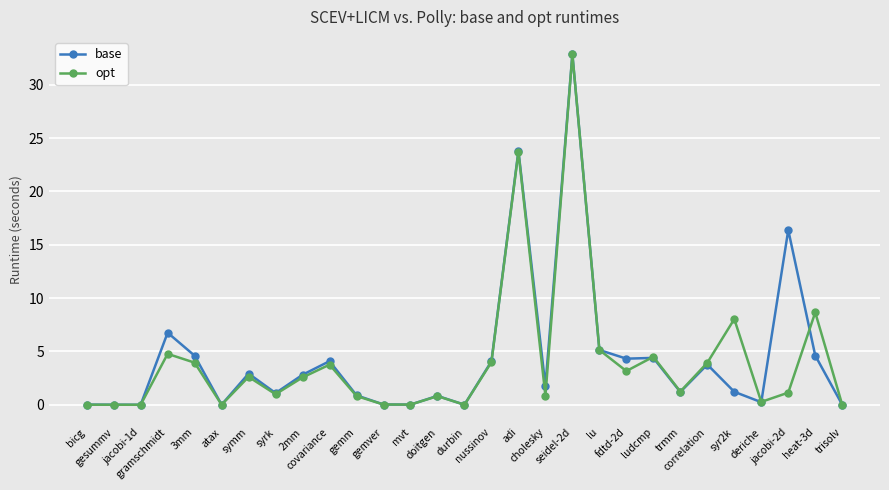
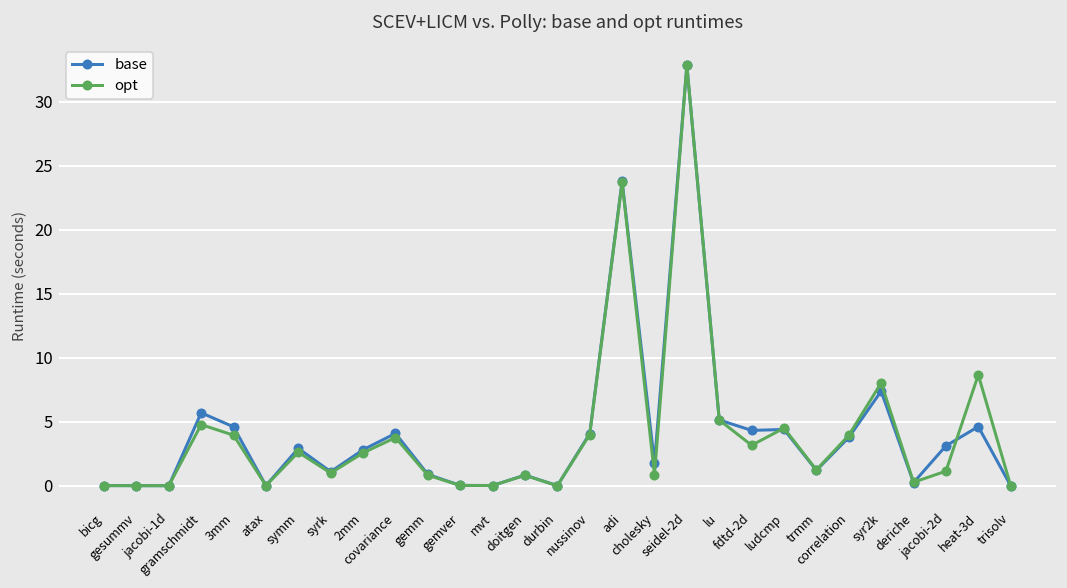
  {
    "base": {
-     "gramschmidt": 6.8,
+     "gramschmidt": 5.7,
      "3mm": 4.6,
      "symm": 2.9,
      "2mm": 2.8,
      "covariance": 4.1,
      "cholesky": 1.8,
      "fdtd-2d": 4.3,
-     "syr2k": 1.2,
-     "jacobi-2d": 16.4,
+     "syr2k": 7.4,
+     "jacobi-2d": 3.1,
      "heat-3d": 4.6
    },
    "opt": {
      "gramschmidt": 4.8,
      "3mm": 3.9,
      "symm": 2.6,
      "2mm": 2.6,
      "covariance": 3.8,
      "cholesky": 0.9,
      "fdtd-2d": 3.2,
      "syr2k": 8.0,
      "jacobi-2d": 1.1,
      "heat-3d": 8.7
    }
  }
